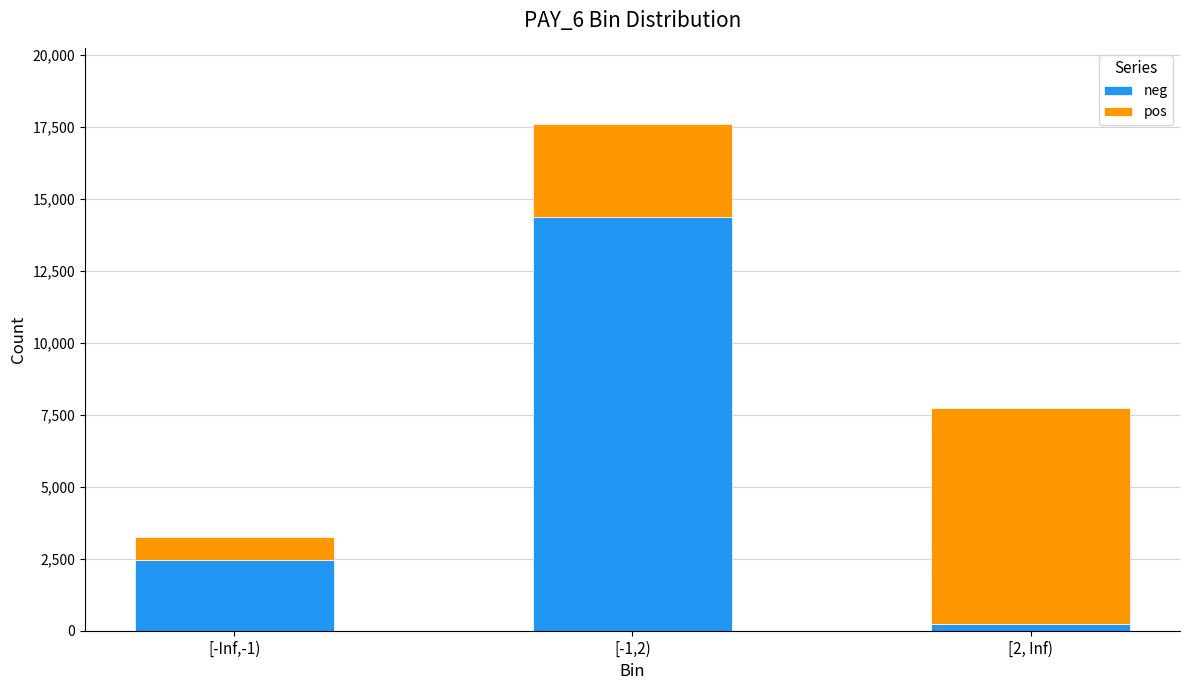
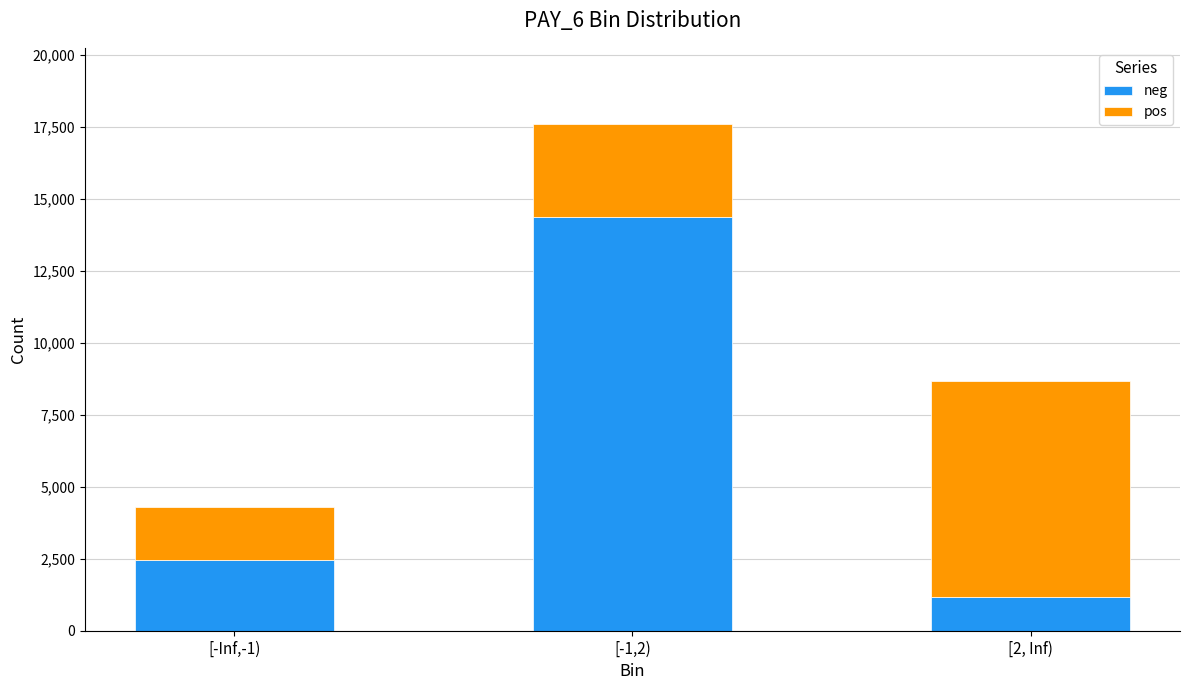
  {
    "neg": {
      "[-Inf,-1)": "2,500",
      "[-1,2)": "14,400",
-     "[2, Inf)": "200"
+     "[2, Inf)": "1,200"
    },
    "pos": {
-     "[-Inf,-1)": "800",
+     "[-Inf,-1)": "1,800",
      "[-1,2)": "3,200",
      "[2, Inf)": "7,500"
    }
  }
